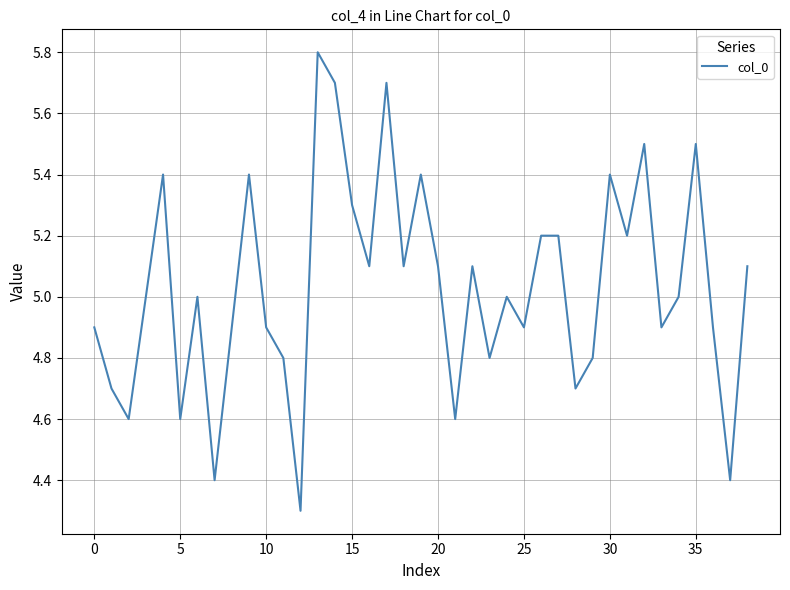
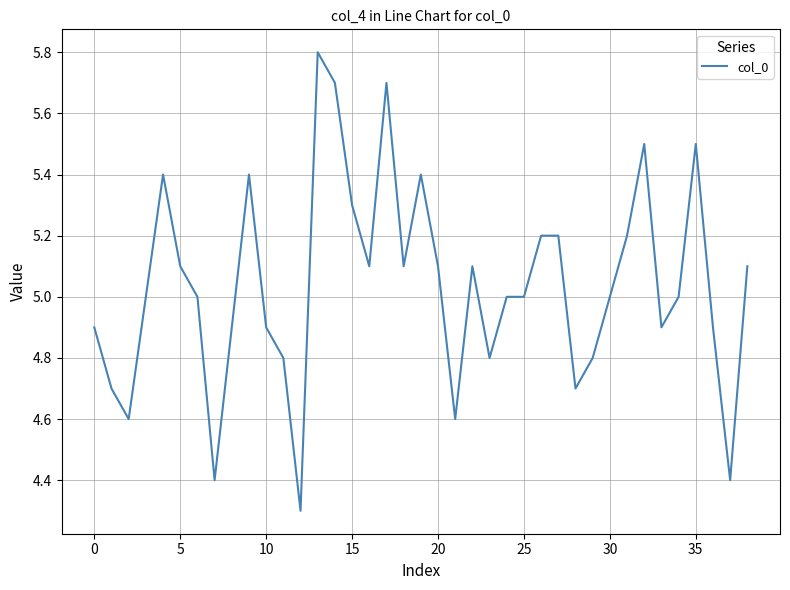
  {
    "0": 4.9,
-   "5": 4.6,
+   "5": 5.1,
    "10": 4.9,
    "15": 5.3,
    "20": 5.1,
-   "25": 4.9,
-   "30": 5.4,
+   "25": 5.0,
+   "30": 5.0,
    "35": 5.5
  }
